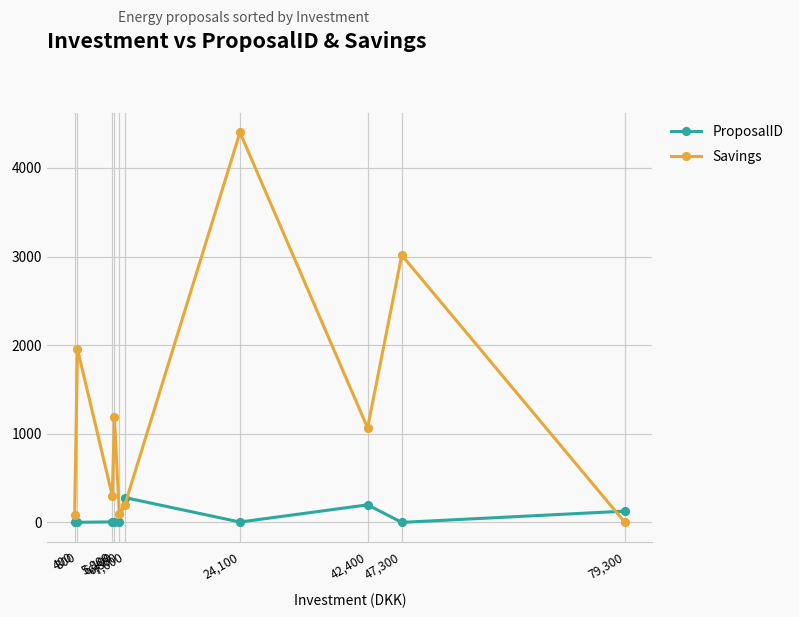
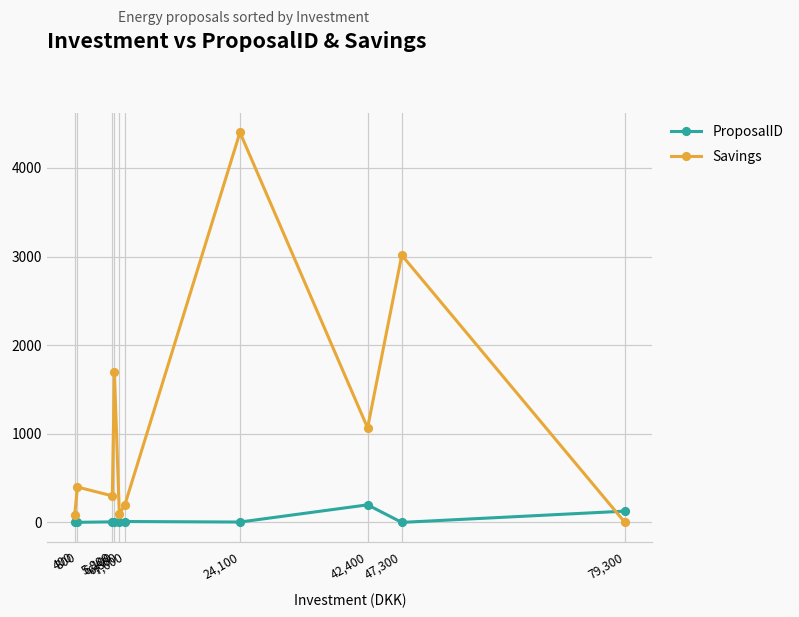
  {
    "ProposalID": {
      "400": 0,
      "800": 0,
      "5,800": 0,
      "6,100": 0,
      "6,800": 0,
-     "7,600": 300,
+     "7,600": 0,
      "24,100": 0,
      "42,400": 200,
      "47,300": 0,
      "79,300": 100
    },
    "Savings": {
      "400": 100,
-     "800": 2000,
+     "800": 400,
      "5,800": 300,
-     "6,100": 1200,
+     "6,100": 1700,
      "6,800": 100,
      "7,600": 200,
      "24,100": 4400,
      "42,400": 1100,
      "47,300": 3000,
      "79,300": 0
    }
  }
